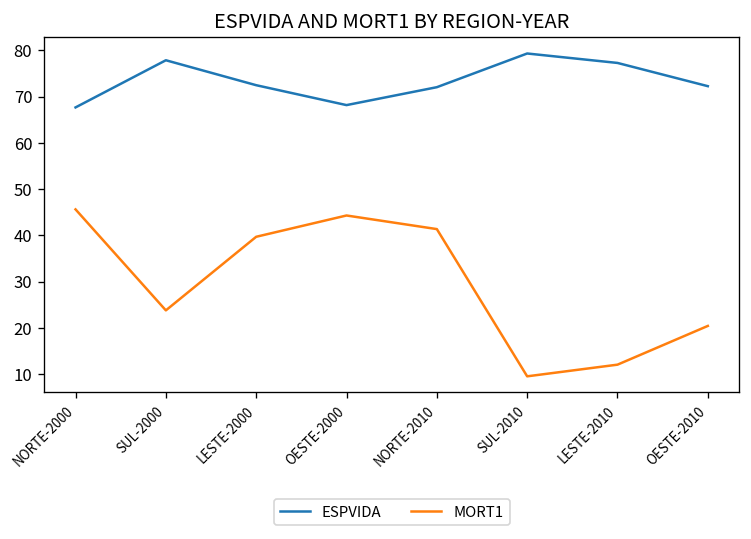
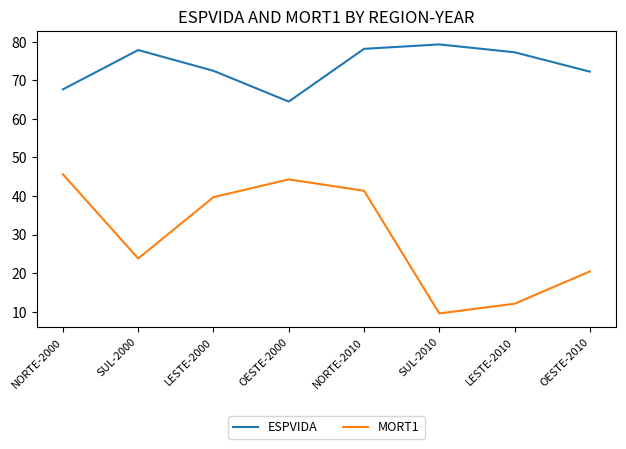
  {
    "ESPVIDA": {
      "NORTE-2000": 68,
      "SUL-2000": 78,
      "LESTE-2000": 72,
-     "OESTE-2000": 68,
-     "NORTE-2010": 72,
+     "OESTE-2000": 64,
+     "NORTE-2010": 78,
      "SUL-2010": 79,
      "LESTE-2010": 77,
      "OESTE-2010": 72
    },
    "MORT1": {
      "NORTE-2000": 46,
      "SUL-2000": 24,
      "LESTE-2000": 40,
      "OESTE-2000": 44,
      "NORTE-2010": 41,
      "SUL-2010": 10,
      "LESTE-2010": 12,
      "OESTE-2010": 20
    }
  }
